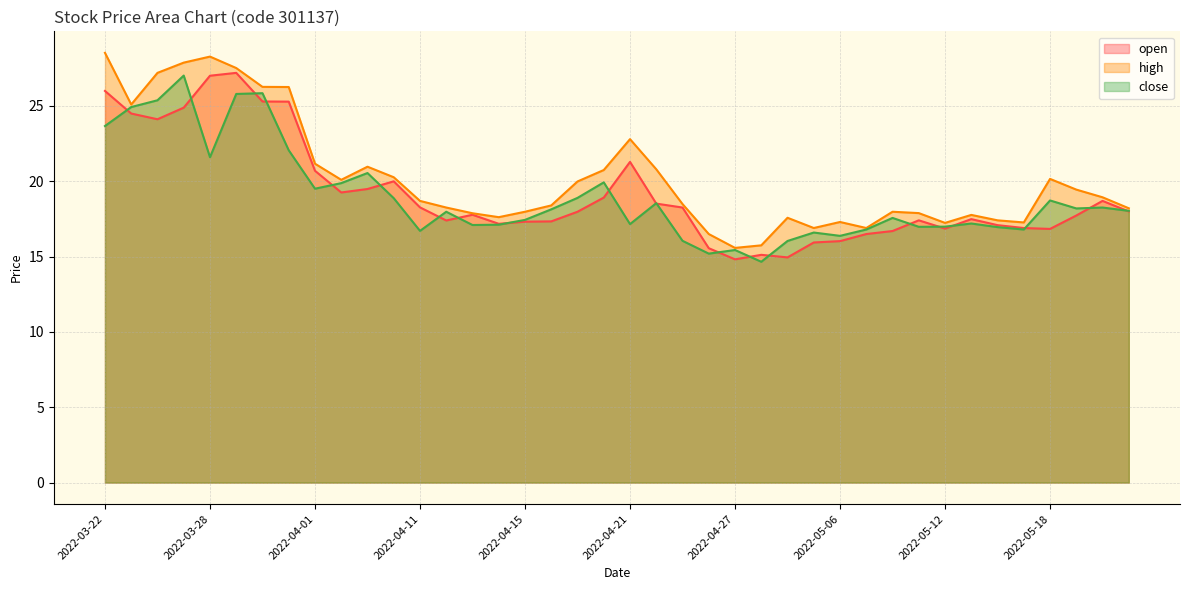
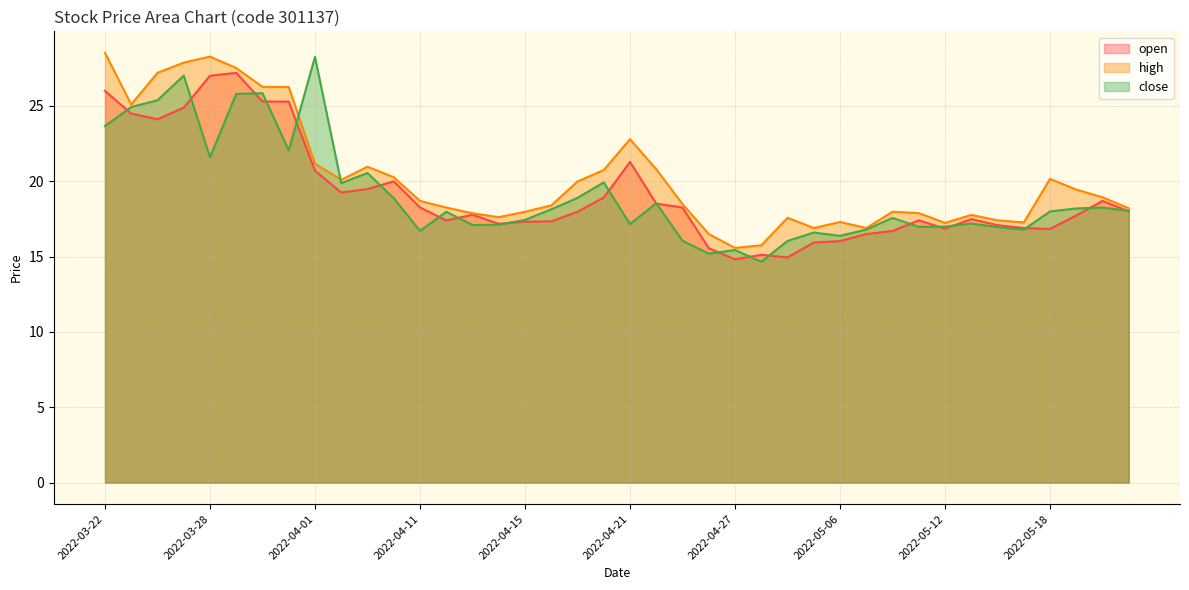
  {
    "close": {
      "2022-03-22": 23.7,
      "2022-03-28": 21.6,
-     "2022-04-01": 19.5,
+     "2022-04-01": 28.3,
      "2022-04-11": 16.7,
      "2022-04-21": 17.2,
      "2022-05-06": 16.4,
-     "2022-05-18": 18.7
+     "2022-05-18": 18.0
    }
  }
